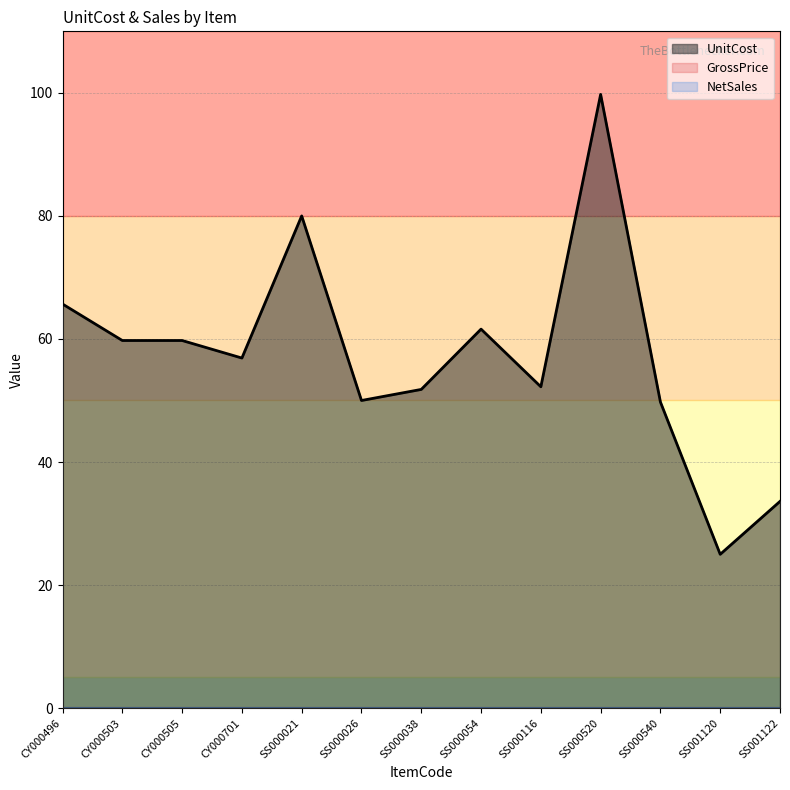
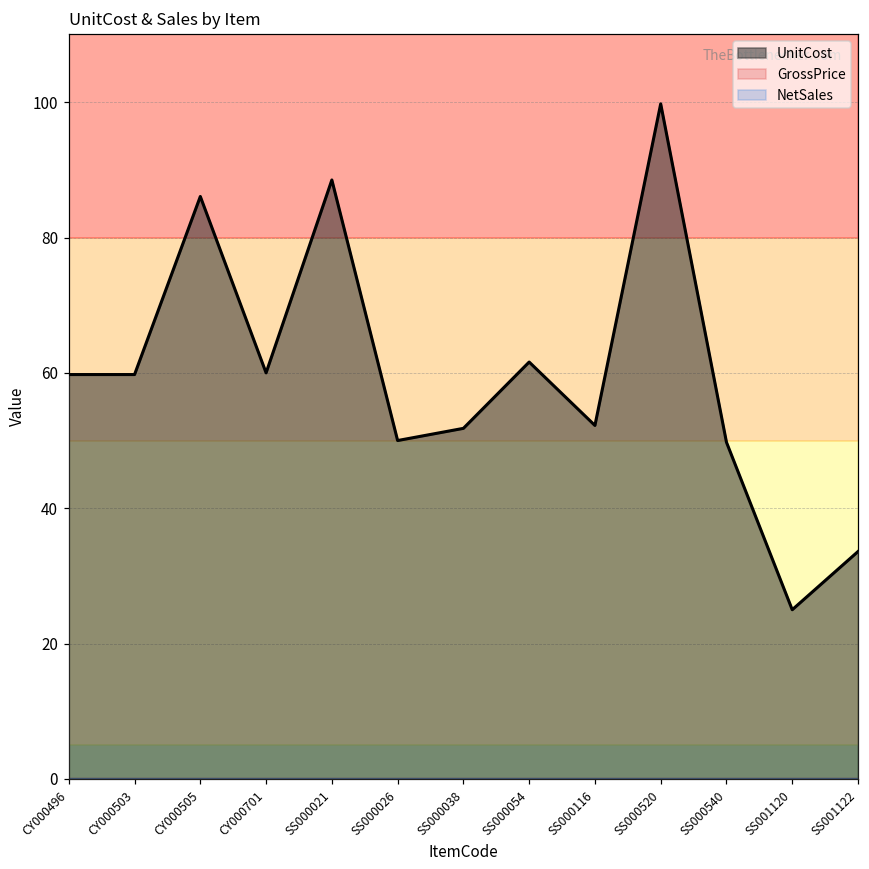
  {
    "UnitCost": {
-     "CY000496": 66,
+     "CY000496": 60,
      "CY000503": 60,
-     "CY000505": 60,
-     "CY000701": 57,
-     "SS000021": 80,
+     "CY000505": 86,
+     "CY000701": 60,
+     "SS000021": 89,
      "SS000026": 50,
      "SS000038": 52,
      "SS000054": 62,
      "SS000116": 52,
      "SS000520": 100,
      "SS000540": 50,
      "SS001120": 25,
      "SS001122": 34
    },
    "NetSales": {
      "CY000496": 0,
      "CY000503": 0,
      "CY000505": 0,
      "CY000701": 0,
      "SS000021": 0,
      "SS000026": 0,
      "SS000038": 0,
      "SS000054": 0,
      "SS000116": 0,
      "SS000520": 0,
      "SS000540": 0,
      "SS001120": 0,
      "SS001122": 0
    }
  }
